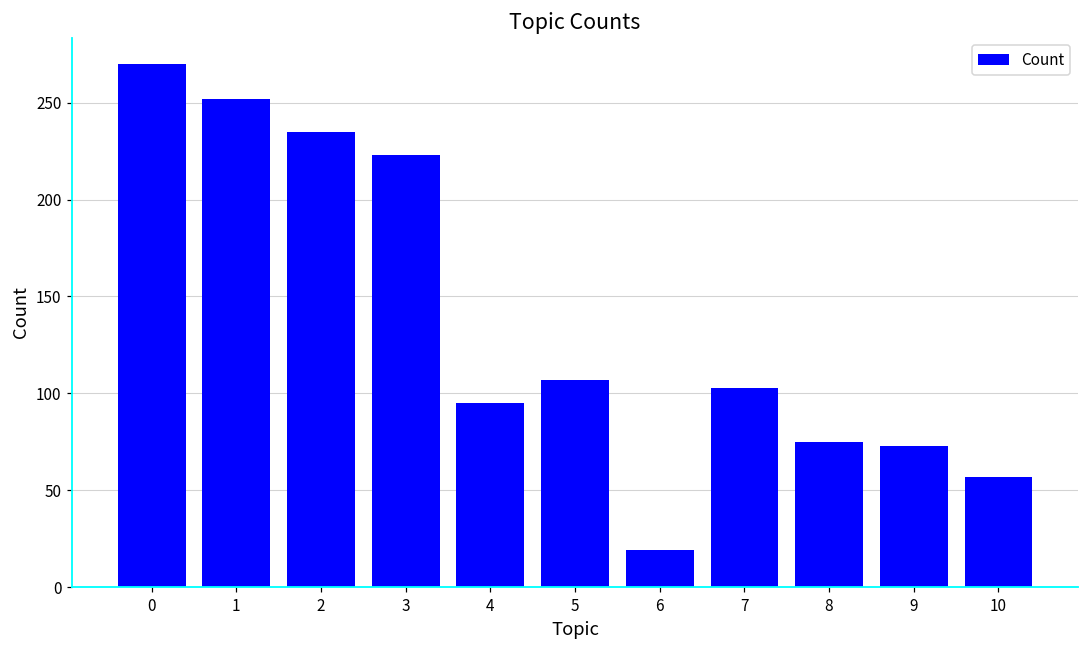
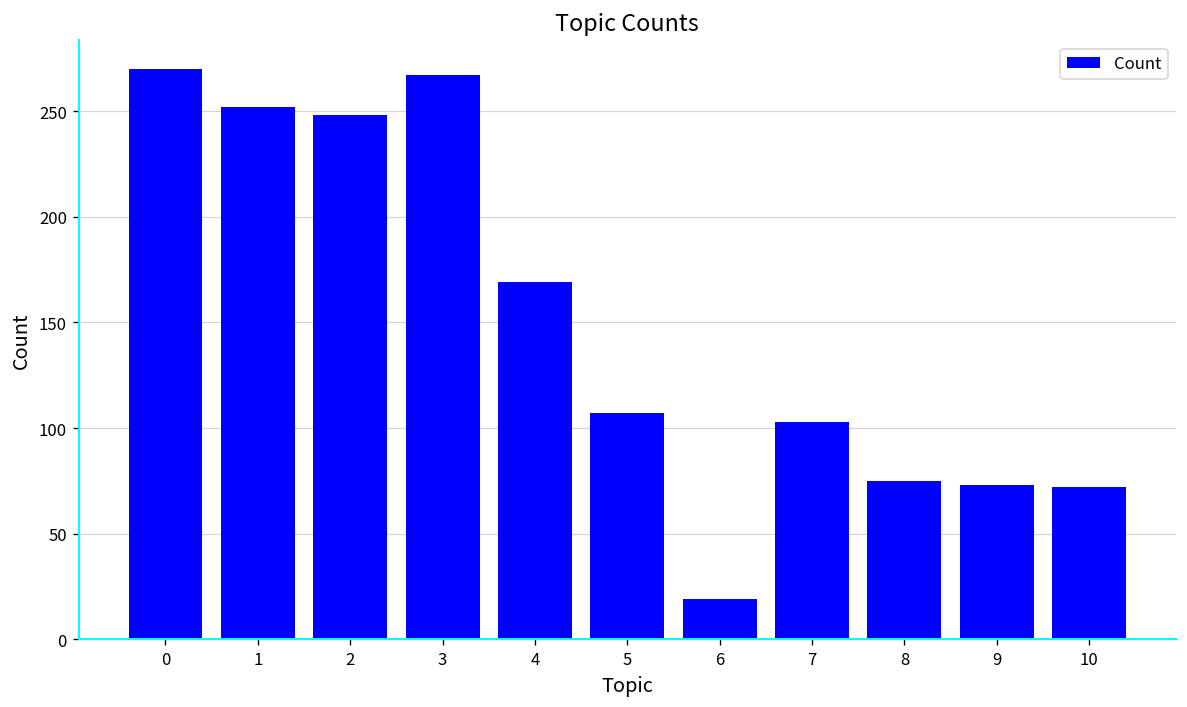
  {
    "0": 270,
    "1": 252,
-   "2": 235,
-   "3": 223,
-   "4": 95,
+   "2": 248,
+   "3": 267,
+   "4": 169,
    "5": 107,
    "6": 19,
    "7": 103,
    "8": 75,
    "9": 73,
-   "10": 57
+   "10": 72
  }
